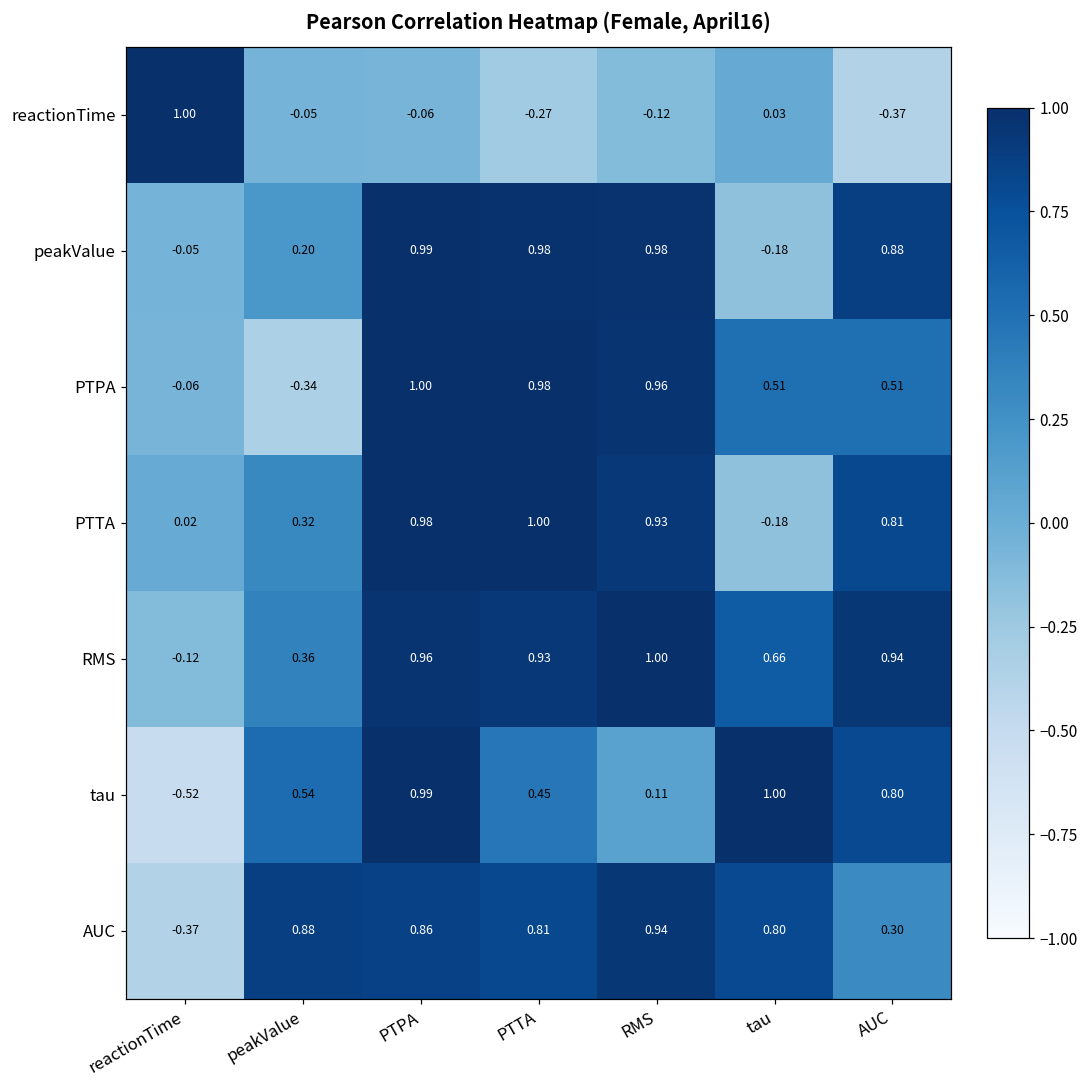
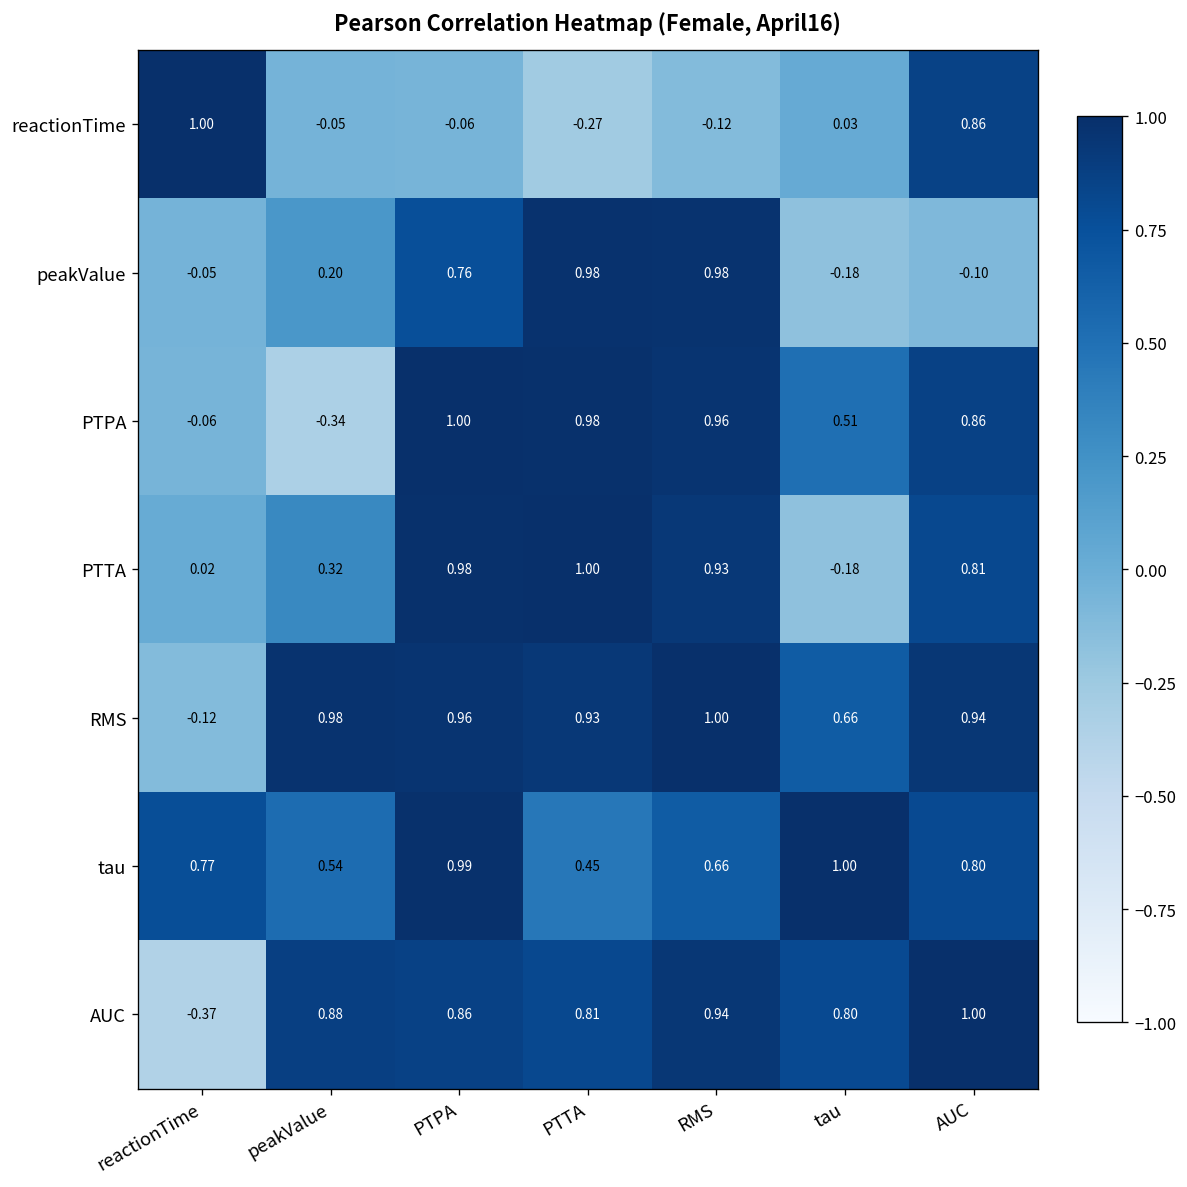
  {
    "reactionTime": {
      "reactionTime": 1.00,
      "peakValue": -0.05,
      "PTPA": -0.06,
      "PTTA": -0.27,
      "RMS": -0.12,
      "tau": 0.03,
-     "AUC": -0.37
+     "AUC": 0.86
    },
    "peakValue": {
      "reactionTime": -0.05,
      "peakValue": 0.20,
-     "PTPA": 0.99,
+     "PTPA": 0.76,
      "PTTA": 0.98,
      "RMS": 0.98,
      "tau": -0.18,
-     "AUC": 0.88
+     "AUC": -0.10
    },
    "PTPA": {
      "reactionTime": -0.06,
      "peakValue": -0.34,
      "PTPA": 1.00,
      "PTTA": 0.98,
      "RMS": 0.96,
      "tau": 0.51,
-     "AUC": 0.51
+     "AUC": 0.86
    },
    "PTTA": {
      "reactionTime": 0.02,
      "peakValue": 0.32,
      "PTPA": 0.98,
      "PTTA": 1.00,
      "RMS": 0.93,
      "tau": -0.18,
      "AUC": 0.81
    },
    "RMS": {
      "reactionTime": -0.12,
-     "peakValue": 0.36,
+     "peakValue": 0.98,
      "PTPA": 0.96,
      "PTTA": 0.93,
      "RMS": 1.00,
      "tau": 0.66,
      "AUC": 0.94
    },
    "tau": {
-     "reactionTime": -0.52,
+     "reactionTime": 0.77,
      "peakValue": 0.54,
      "PTPA": 0.99,
      "PTTA": 0.45,
-     "RMS": 0.11,
+     "RMS": 0.66,
      "tau": 1.00,
      "AUC": 0.80
    },
    "AUC": {
      "reactionTime": -0.37,
      "peakValue": 0.88,
      "PTPA": 0.86,
      "PTTA": 0.81,
      "RMS": 0.94,
      "tau": 0.80,
-     "AUC": 0.30
+     "AUC": 1.00
    }
  }
